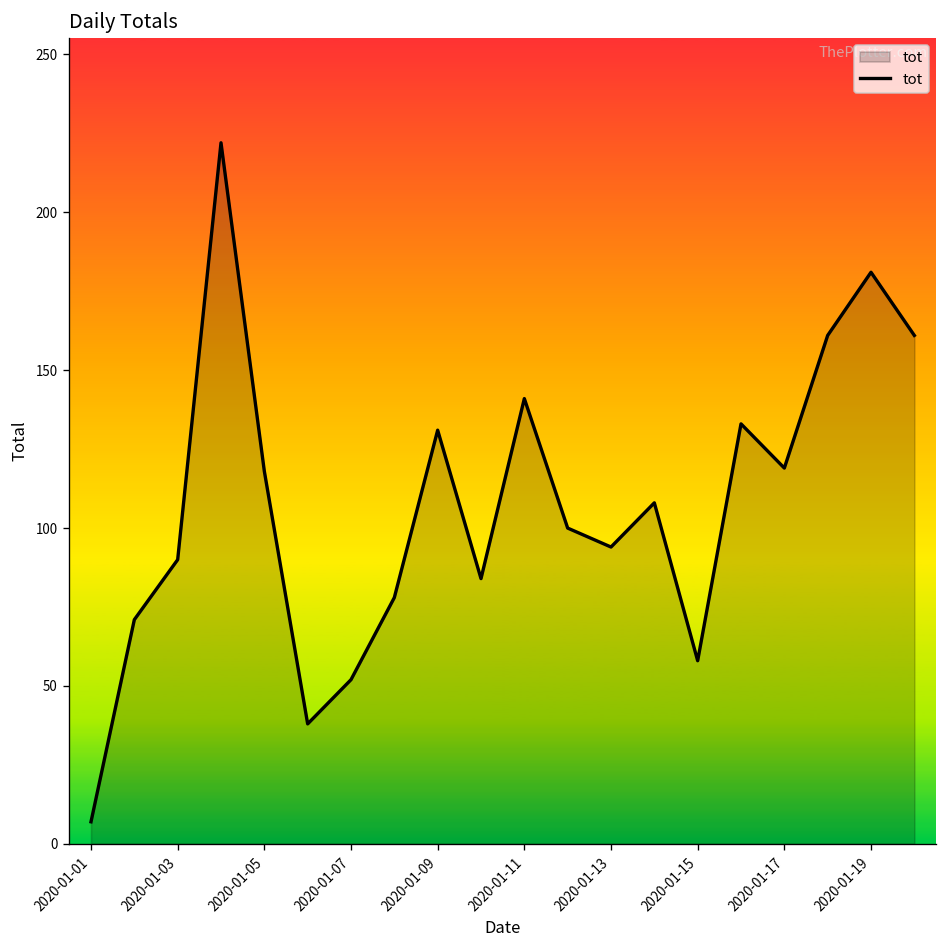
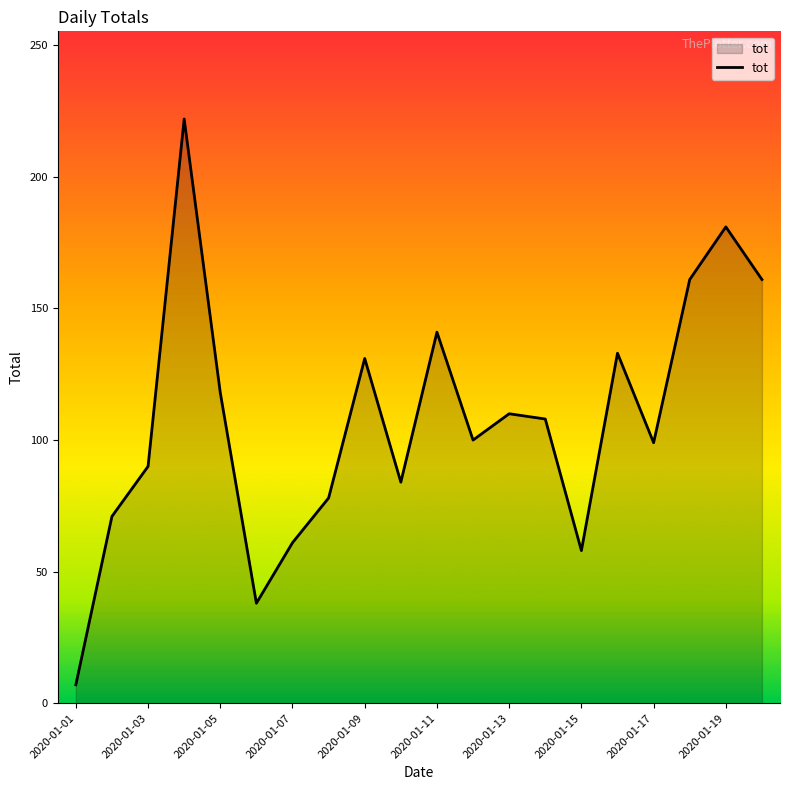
  {
    "2020-01-01": 7,
    "2020-01-03": 90,
    "2020-01-05": 118,
-   "2020-01-07": 52,
+   "2020-01-07": 61,
    "2020-01-09": 131,
    "2020-01-11": 141,
-   "2020-01-13": 94,
+   "2020-01-13": 110,
    "2020-01-15": 58,
-   "2020-01-17": 119,
+   "2020-01-17": 99,
    "2020-01-19": 181
  }
